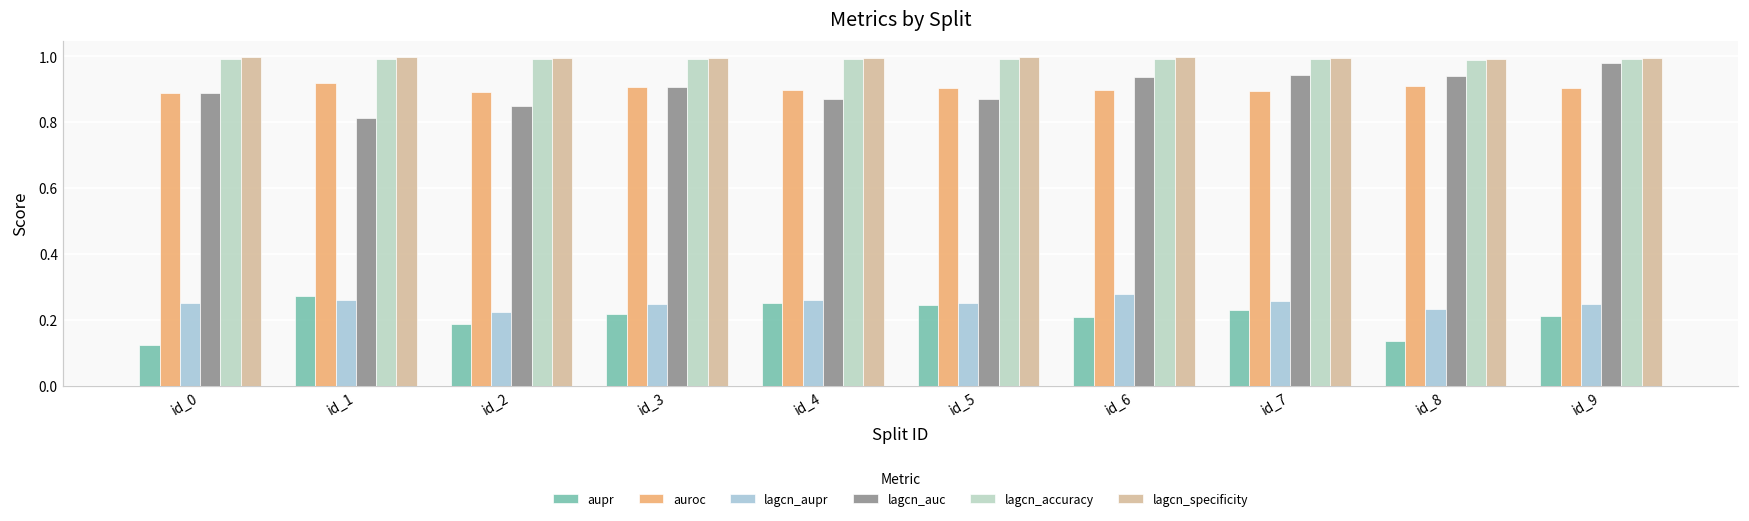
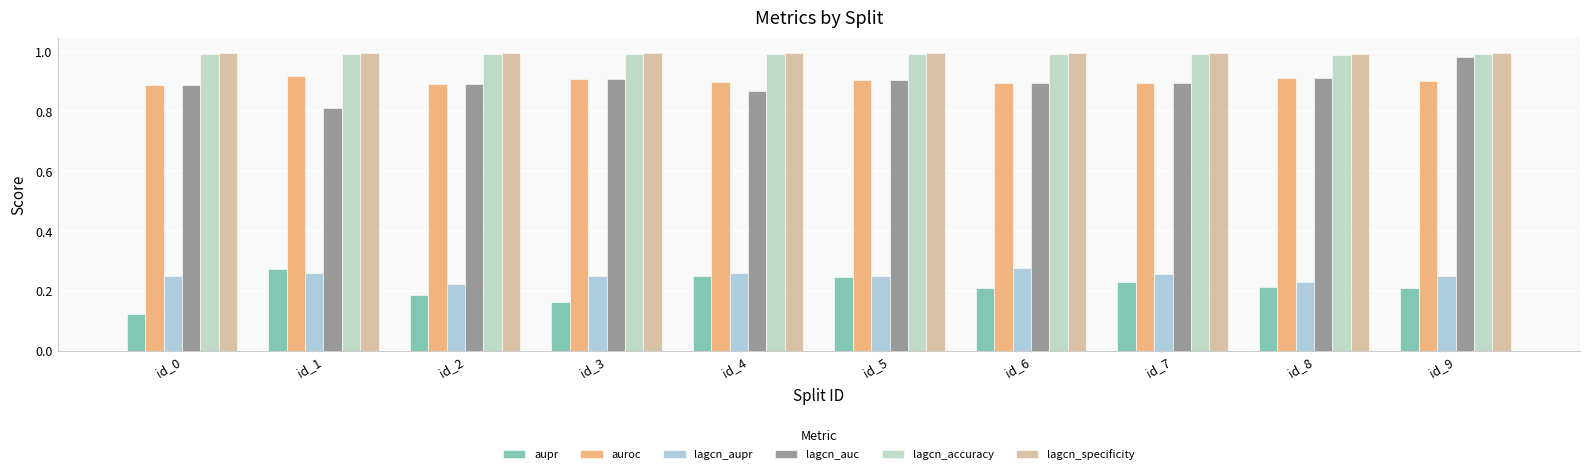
  {
    "aupr": {
      "id_0": 0.12,
      "id_1": 0.27,
      "id_2": 0.19,
-     "id_3": 0.22,
+     "id_3": 0.16,
      "id_4": 0.25,
      "id_5": 0.25,
      "id_6": 0.21,
      "id_7": 0.23,
-     "id_8": 0.13,
+     "id_8": 0.21,
      "id_9": 0.21
    },
    "lagcn_auc": {
      "id_0": 0.89,
      "id_1": 0.81,
-     "id_2": 0.85,
+     "id_2": 0.89,
      "id_3": 0.91,
      "id_4": 0.87,
-     "id_5": 0.87,
-     "id_6": 0.94,
-     "id_7": 0.94,
-     "id_8": 0.94,
+     "id_5": 0.91,
+     "id_6": 0.90,
+     "id_7": 0.89,
+     "id_8": 0.91,
      "id_9": 0.98
    }
  }
